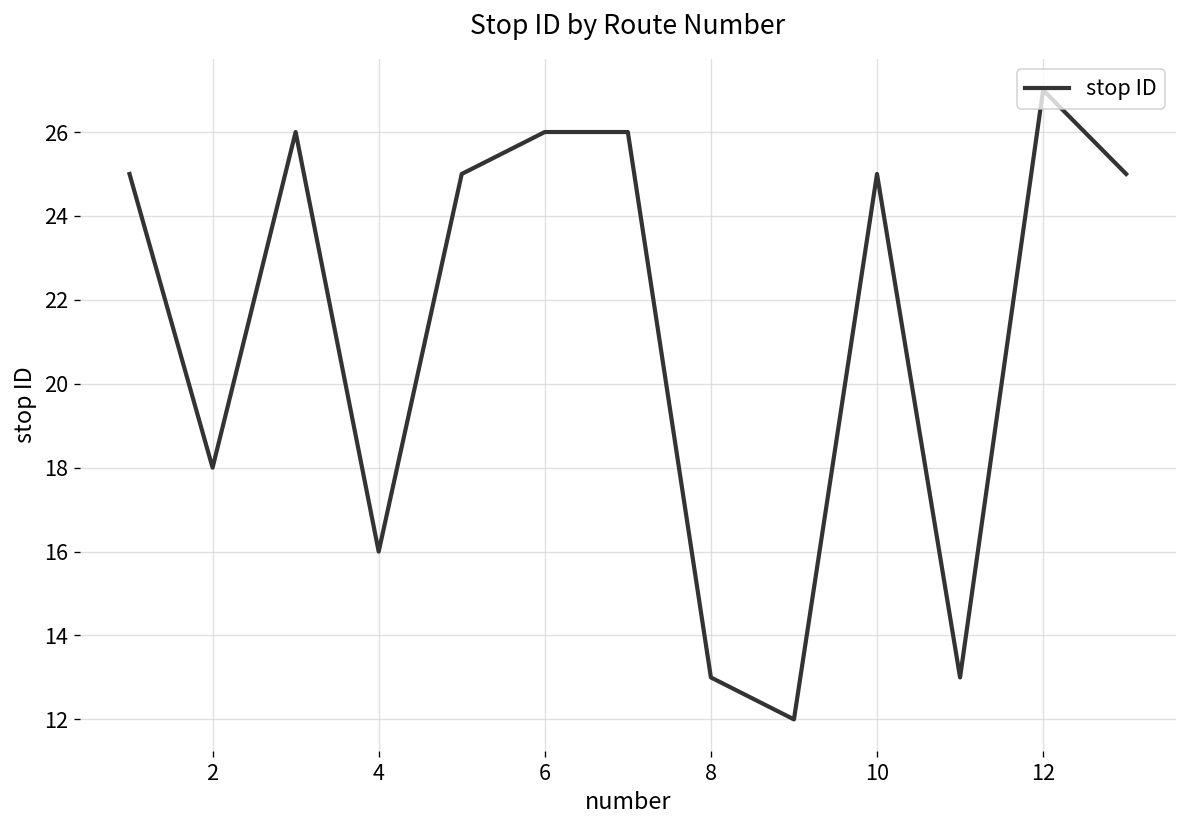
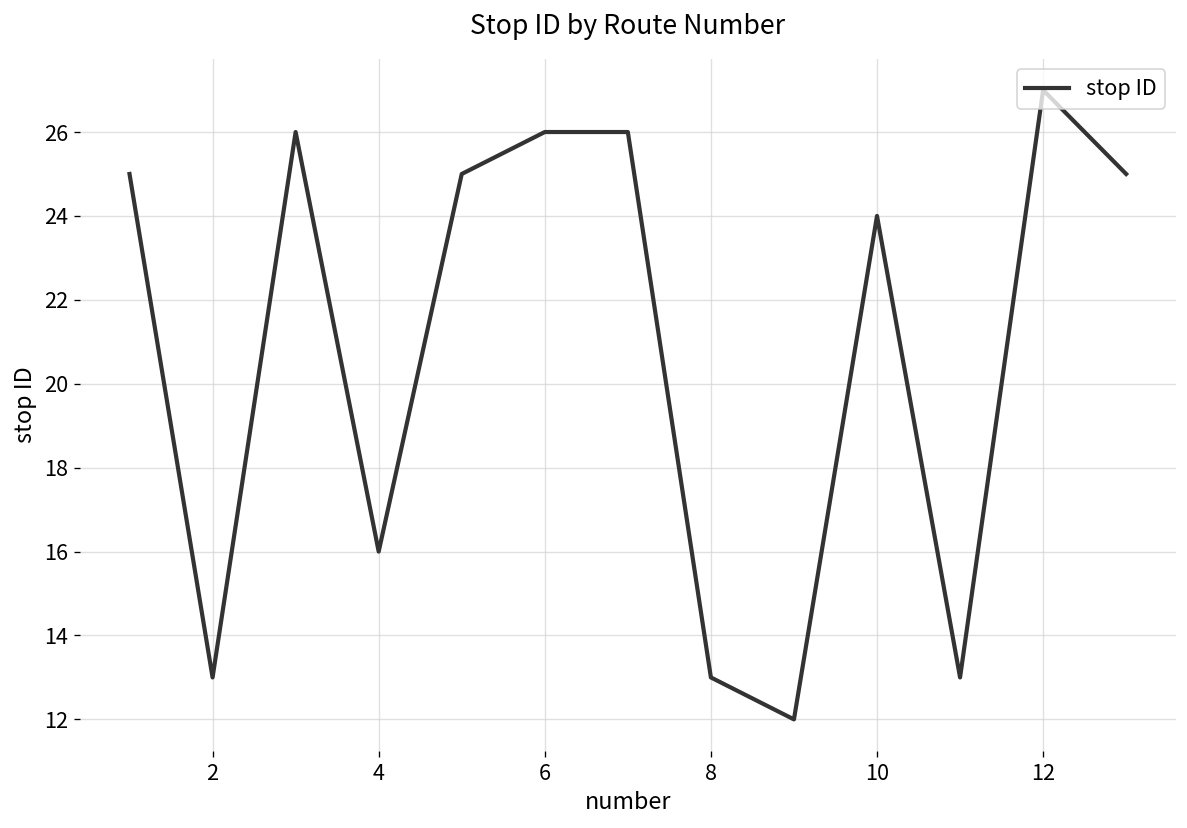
  {
-   "2": 18,
+   "2": 13,
    "4": 16,
    "6": 26,
    "8": 13,
-   "10": 25
+   "10": 24
  }
